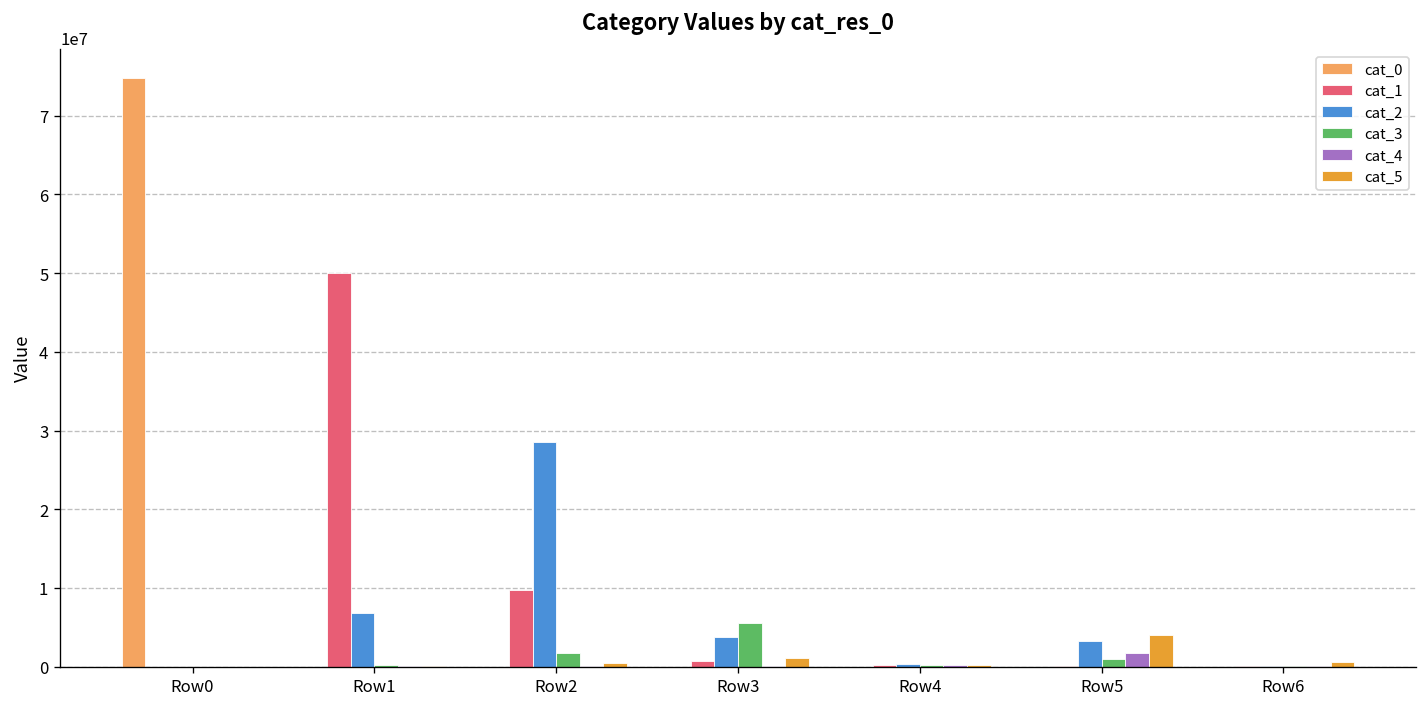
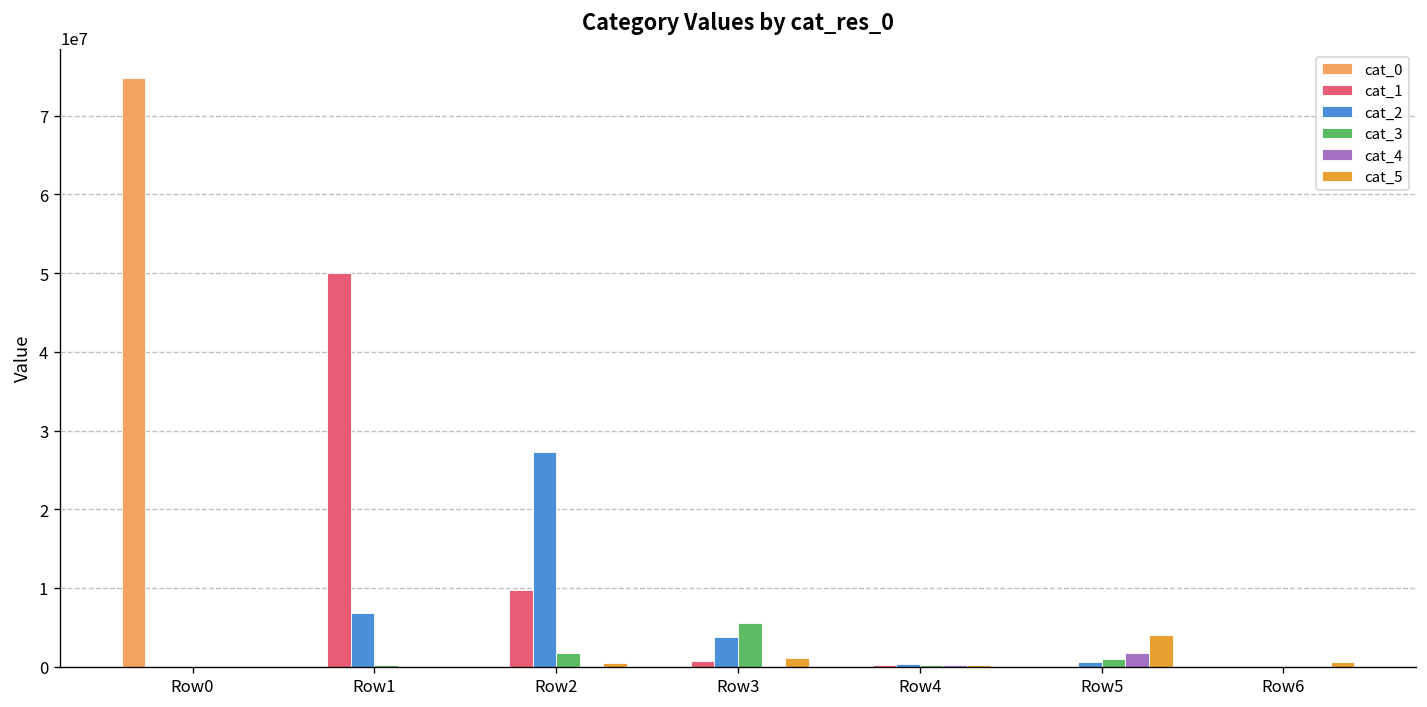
  {
    "cat_1": {
      "Row0": 0,
      "Row1": 50000000,
      "Row2": 10000000,
      "Row3": 1000000
    },
    "cat_2": {
      "Row0": 0,
      "Row1": 7000000,
-     "Row2": 29000000,
+     "Row2": 27000000,
      "Row3": 4000000,
-     "Row5": 3000000
+     "Row5": 1000000
    },
    "cat_3": {
      "Row0": 0,
      "Row2": 2000000,
      "Row3": 6000000,
      "Row5": 1000000
    },
    "cat_4": {
      "Row0": 0,
      "Row5": 2000000
    }
  }
